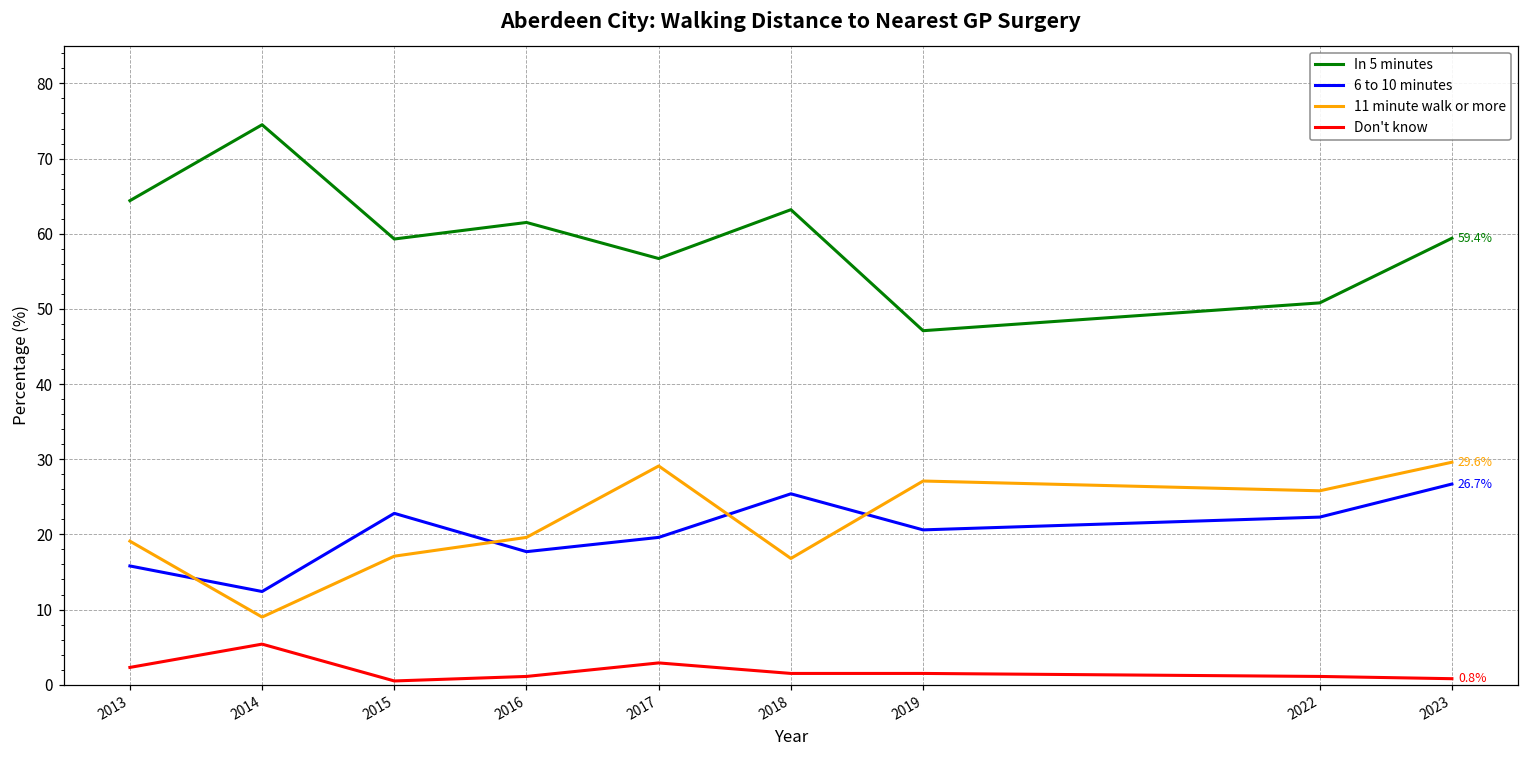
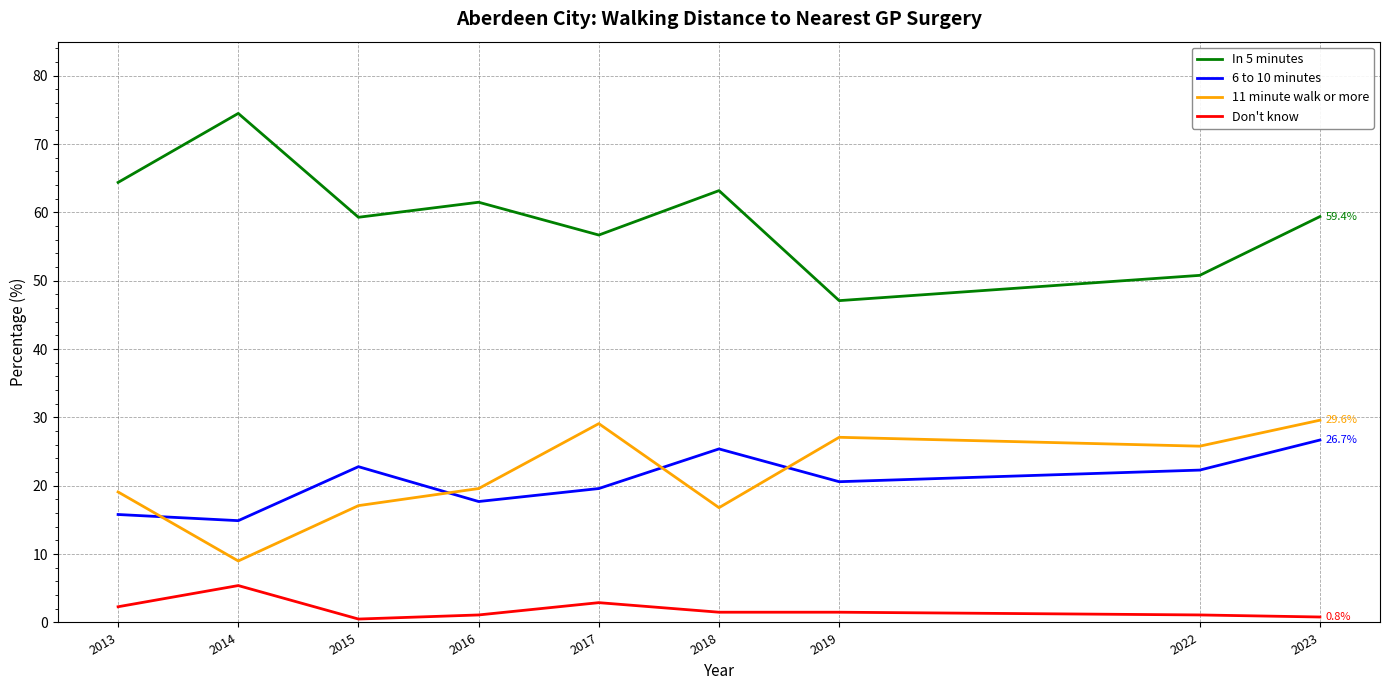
  {
    "In 5 minutes": {
      "2023": "59.4%"
    },
    "6 to 10 minutes": {
      "2013": "16",
-     "2014": "12",
+     "2014": "15",
      "2015": "23",
      "2016": "18",
      "2017": "20",
      "2018": "25",
      "2019": "21",
      "2022": "22"
    },
    "11 minute walk or more": {
      "2023": "29.6%"
    },
    "Don't know": {
      "2023": "0.8%"
    }
  }
